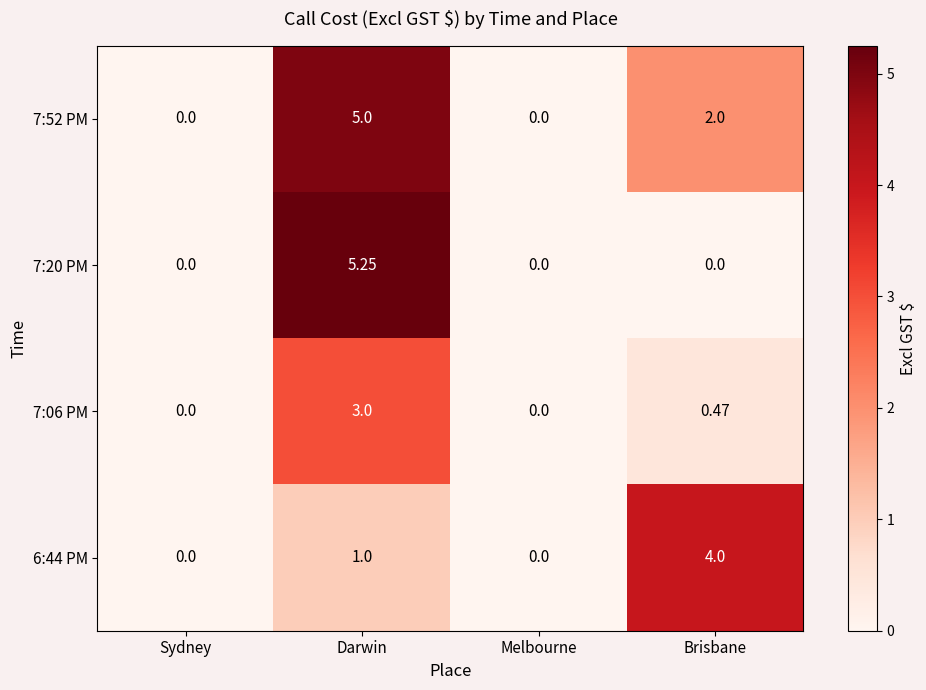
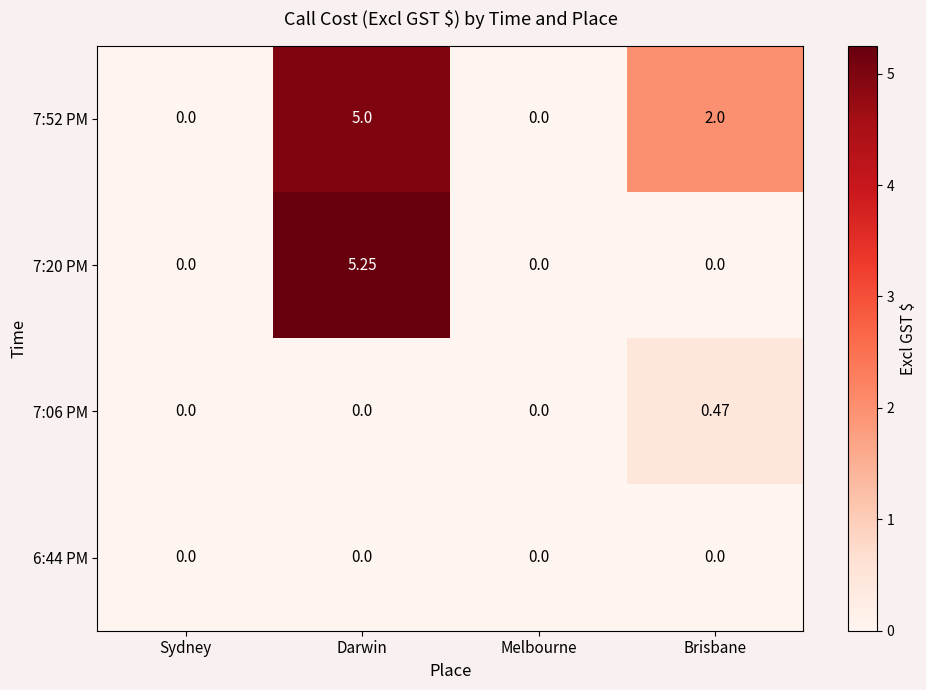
  {
    "7:52 PM": {
      "Sydney": 0.0,
      "Darwin": 5.0,
      "Melbourne": 0.0,
      "Brisbane": 2.0
    },
    "7:20 PM": {
      "Sydney": 0.0,
      "Darwin": 5.25,
      "Melbourne": 0.0,
      "Brisbane": 0.0
    },
    "7:06 PM": {
      "Sydney": 0.0,
-     "Darwin": 3.0,
+     "Darwin": 0.0,
      "Melbourne": 0.0,
      "Brisbane": 0.47
    },
    "6:44 PM": {
      "Sydney": 0.0,
-     "Darwin": 1.0,
+     "Darwin": 0.0,
      "Melbourne": 0.0,
-     "Brisbane": 4.0
+     "Brisbane": 0.0
    }
  }
